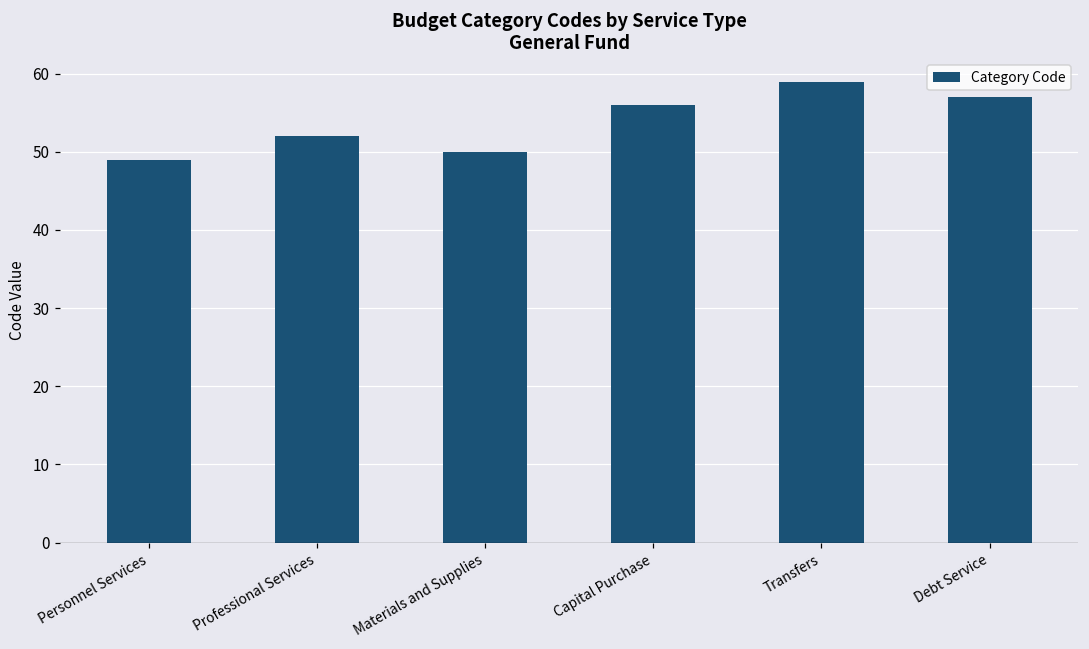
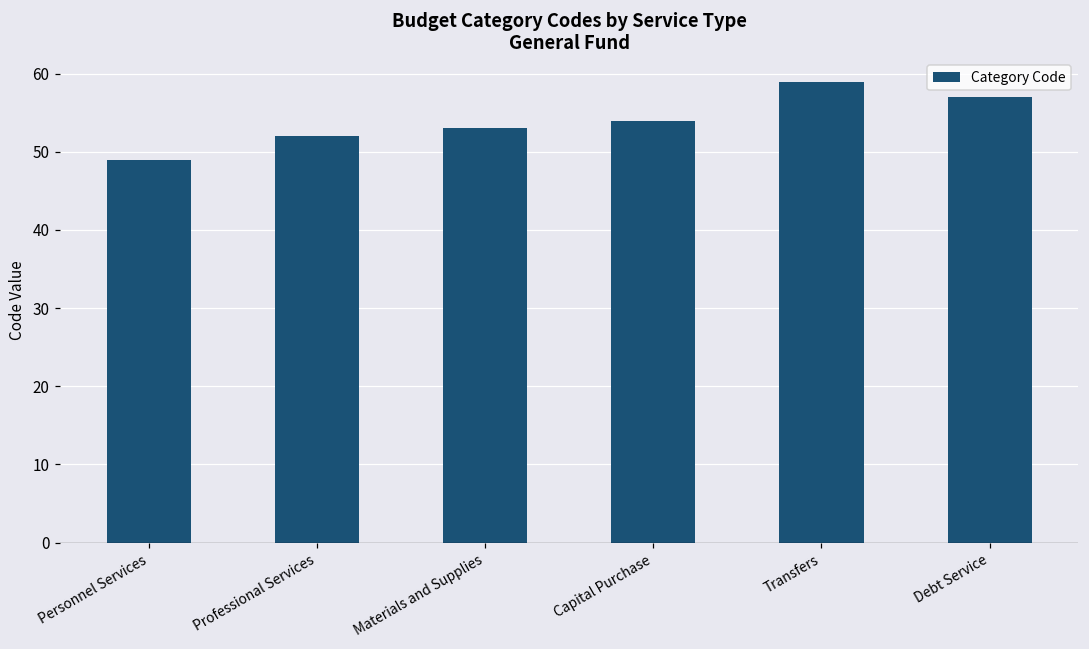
  {
    "Personnel Services": 49,
    "Professional Services": 52,
-   "Materials and Supplies": 50,
-   "Capital Purchase": 56,
+   "Materials and Supplies": 53,
+   "Capital Purchase": 54,
    "Transfers": 59,
    "Debt Service": 57
  }
